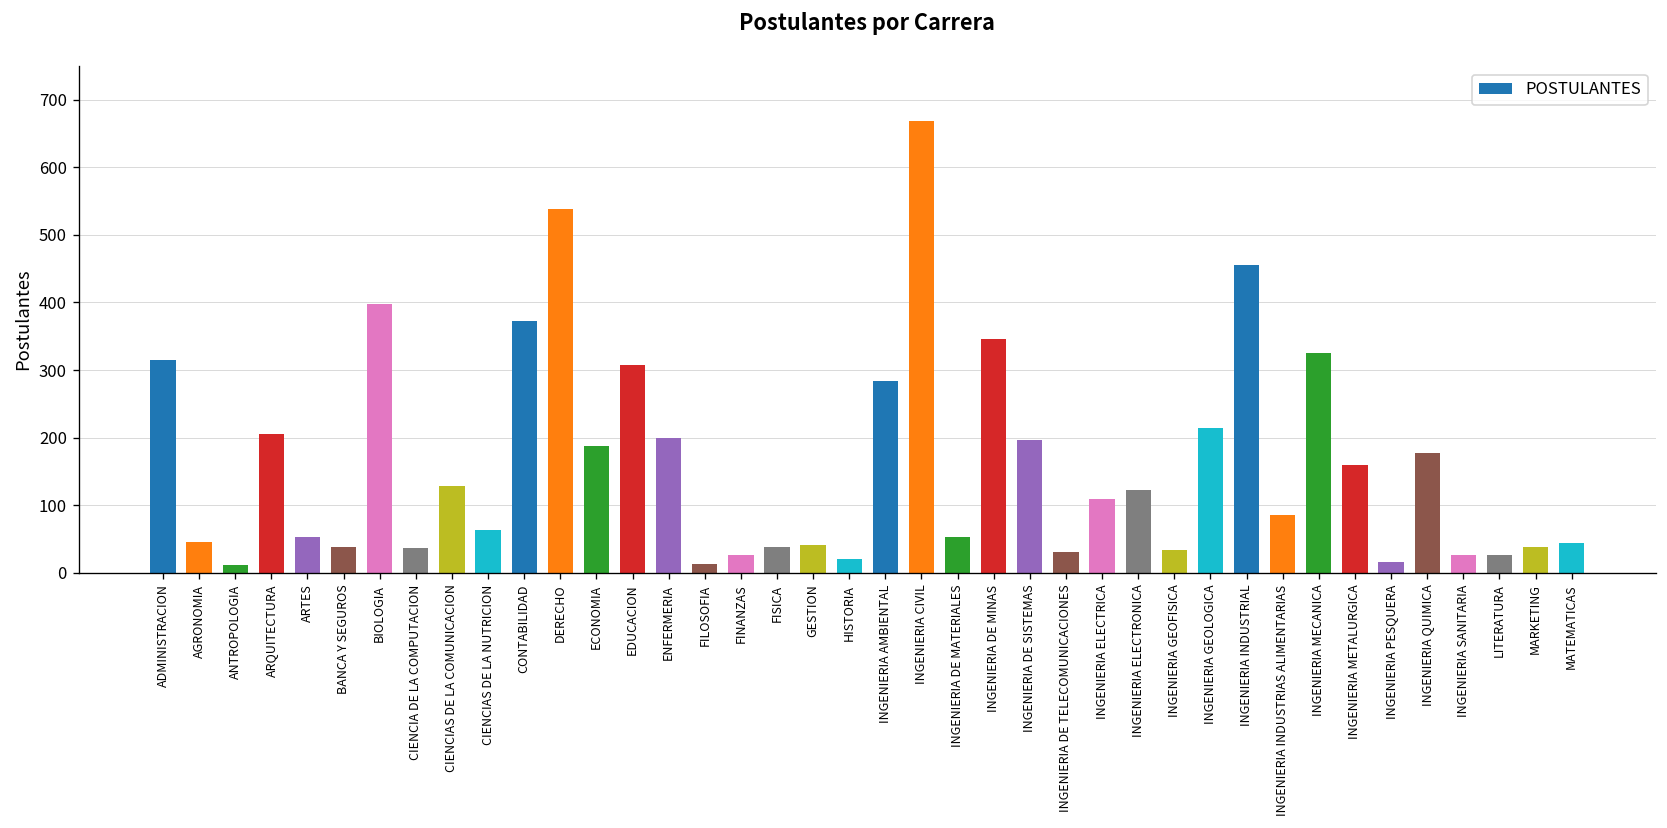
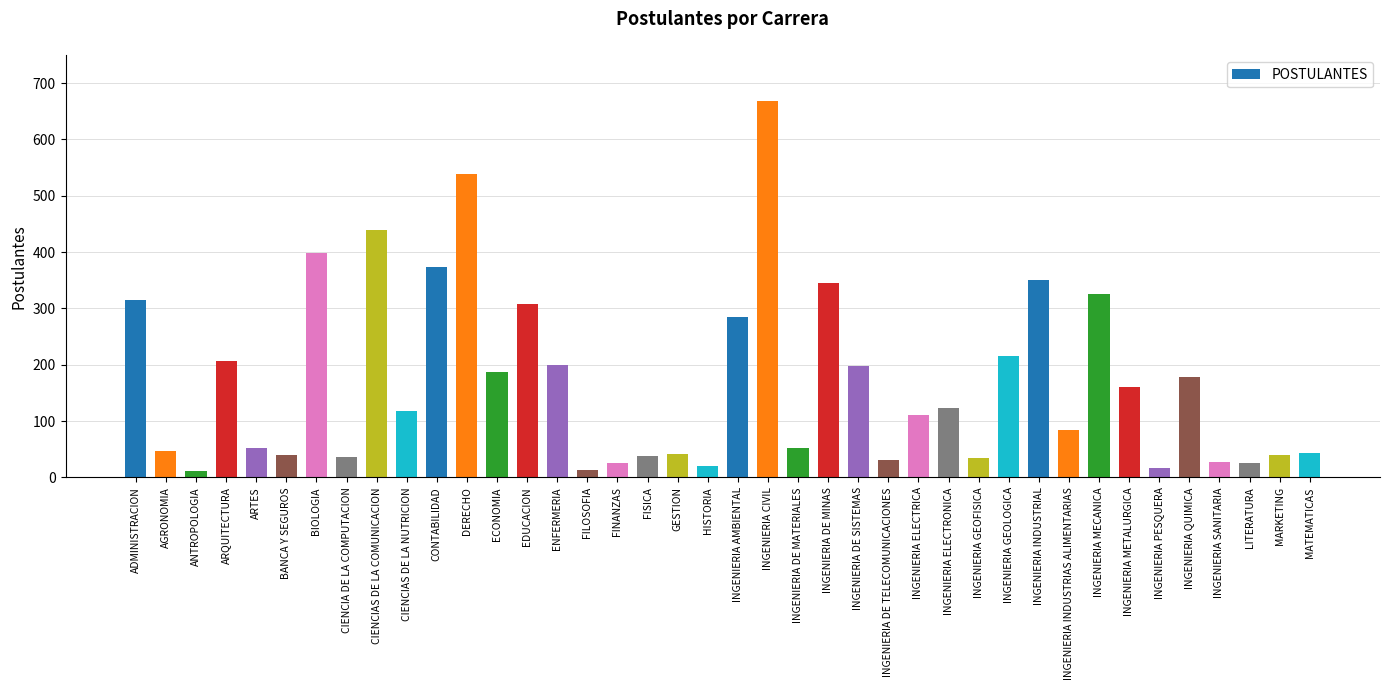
  {
    "ADMINISTRACION": 320,
    "AGRONOMIA": 50,
    "ANTROPOLOGIA": 10,
    "ARQUITECTURA": 210,
    "ARTES": 50,
    "BANCA Y SEGUROS": 40,
    "BIOLOGIA": 400,
    "CIENCIA DE LA COMPUTACION": 40,
-   "CIENCIAS DE LA COMUNICACION": 130,
-   "CIENCIAS DE LA NUTRICION": 60,
+   "CIENCIAS DE LA COMUNICACION": 440,
+   "CIENCIAS DE LA NUTRICION": 120,
    "CONTABILIDAD": 370,
    "DERECHO": 540,
    "ECONOMIA": 190,
    "EDUCACION": 310,
    "ENFERMERIA": 200,
    "FILOSOFIA": 10,
    "FINANZAS": 30,
    "FISICA": 40,
    "GESTION": 40,
    "HISTORIA": 20,
    "INGENIERIA AMBIENTAL": 280,
    "INGENIERIA CIVIL": 670,
    "INGENIERIA DE MATERIALES": 50,
    "INGENIERIA DE MINAS": 350,
    "INGENIERIA DE SISTEMAS": 200,
    "INGENIERIA DE TELECOMUNICACIONES": 30,
    "INGENIERIA ELECTRICA": 110,
    "INGENIERIA ELECTRONICA": 120,
    "INGENIERIA GEOFISICA": 30,
    "INGENIERIA GEOLOGICA": 220,
-   "INGENIERIA INDUSTRIAL": 460,
+   "INGENIERIA INDUSTRIAL": 350,
    "INGENIERIA INDUSTRIAS ALIMENTARIAS": 90,
    "INGENIERIA MECANICA": 330,
    "INGENIERIA METALURGICA": 160,
    "INGENIERIA PESQUERA": 20,
    "INGENIERIA QUIMICA": 180,
    "INGENIERIA SANITARIA": 30,
    "LITERATURA": 30,
    "MARKETING": 40,
    "MATEMATICAS": 40
  }
